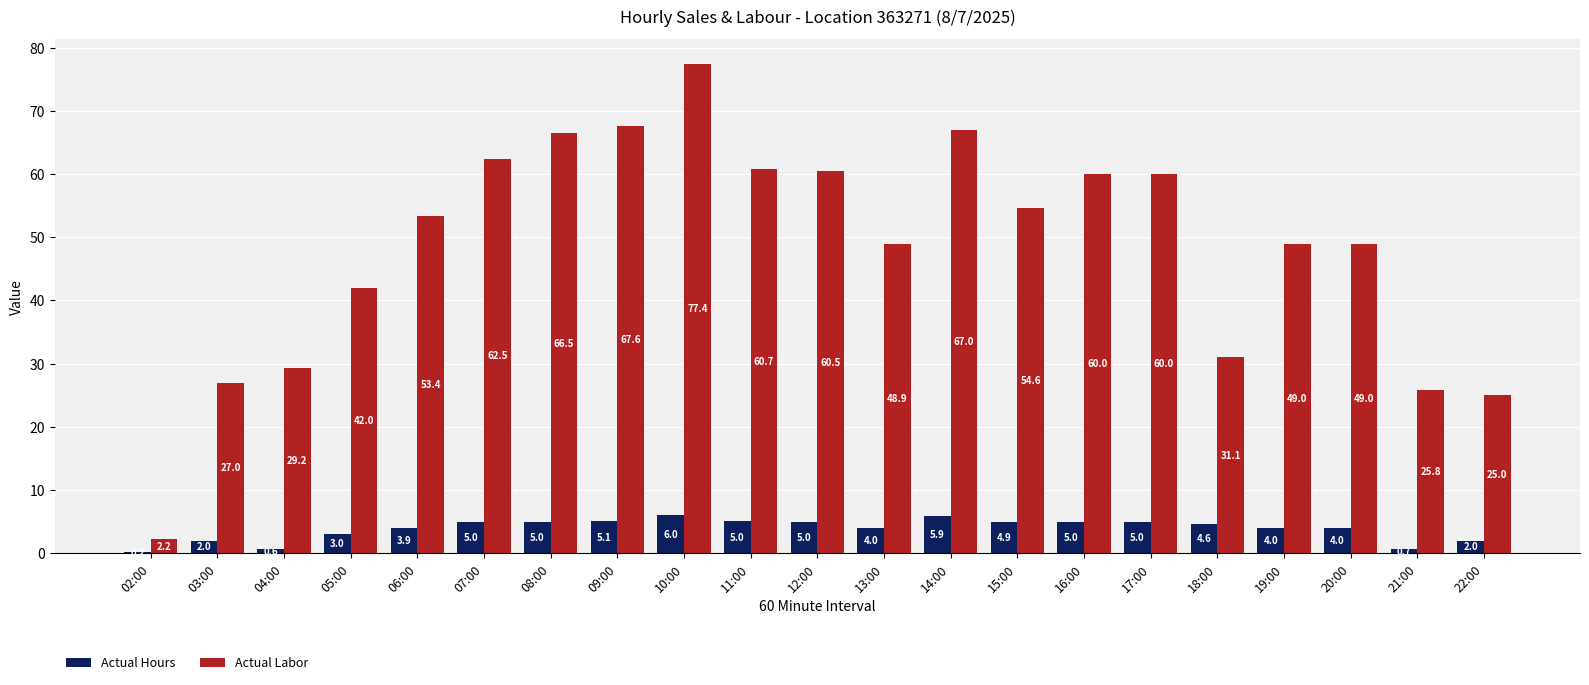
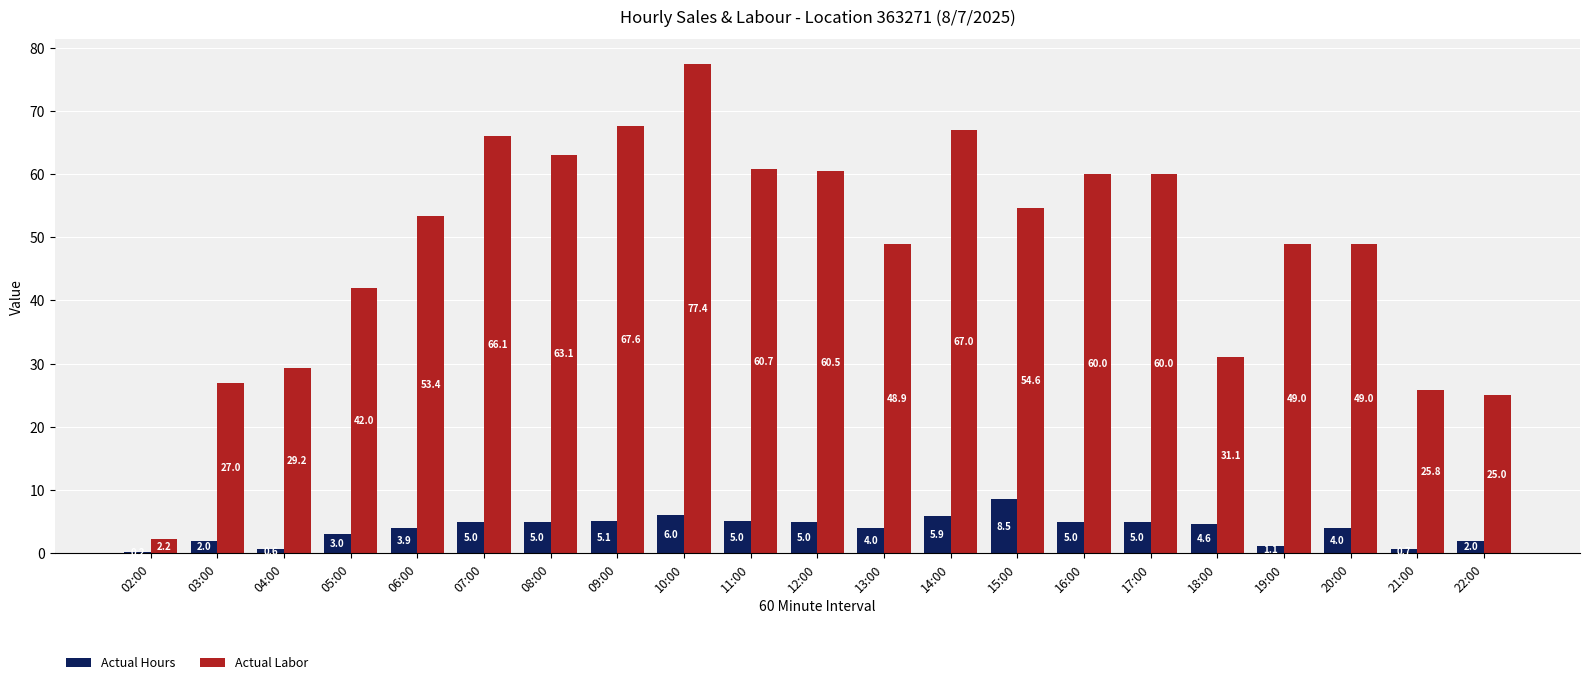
  {
    "Actual Hours": {
      "03:00": 2.0,
      "05:00": 3.0,
      "06:00": 3.9,
      "07:00": 5.0,
      "08:00": 5.0,
      "09:00": 5.1,
      "10:00": 6.0,
      "11:00": 5.0,
      "12:00": 5.0,
      "13:00": 4.0,
      "14:00": 5.9,
-     "15:00": 4.9,
+     "15:00": 8.5,
      "16:00": 5.0,
      "17:00": 5.0,
      "18:00": 4.6,
-     "19:00": 4.0,
+     "19:00": 1.1,
      "20:00": 4.0,
      "22:00": 2.0
    },
    "Actual Labor": {
      "02:00": 2.2,
      "03:00": 27.0,
      "04:00": 29.2,
      "05:00": 42.0,
      "06:00": 53.4,
-     "07:00": 62.5,
-     "08:00": 66.5,
+     "07:00": 66.1,
+     "08:00": 63.1,
      "09:00": 67.6,
      "10:00": 77.4,
      "11:00": 60.7,
      "12:00": 60.5,
      "13:00": 48.9,
      "14:00": 67.0,
      "15:00": 54.6,
      "16:00": 60.0,
      "17:00": 60.0,
      "18:00": 31.1,
      "19:00": 49.0,
      "20:00": 49.0,
      "21:00": 25.8,
      "22:00": 25.0
    }
  }
